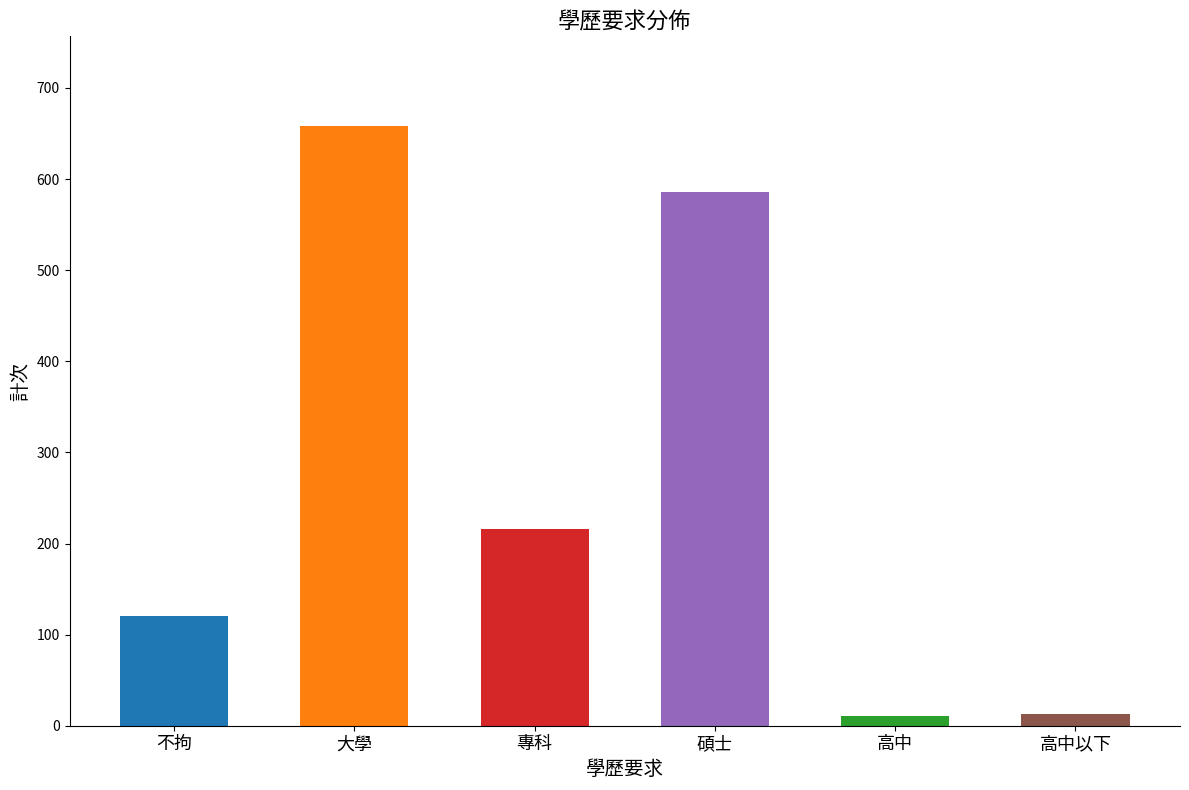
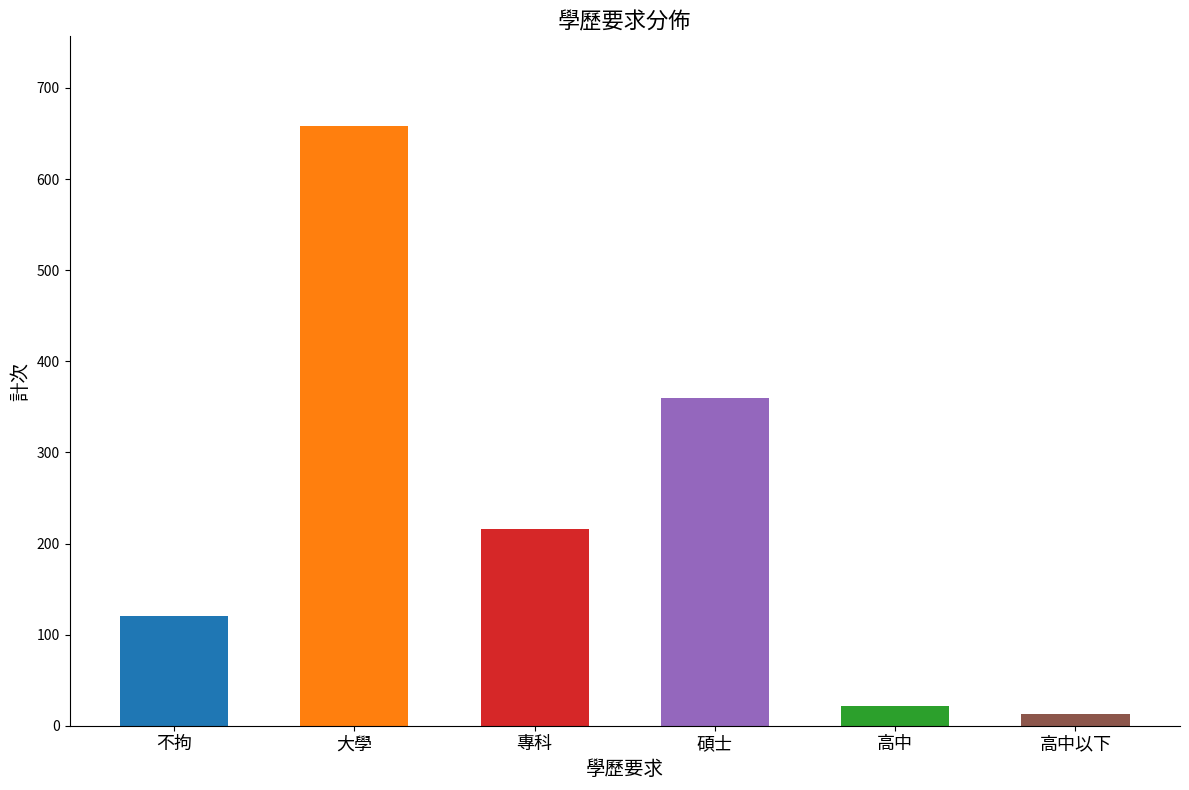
  {
    "不拘": 120,
    "大學": 660,
    "專科": 220,
-   "碩士": 590,
-   "高中": 10,
+   "碩士": 360,
+   "高中": 20,
    "高中以下": 10
  }
